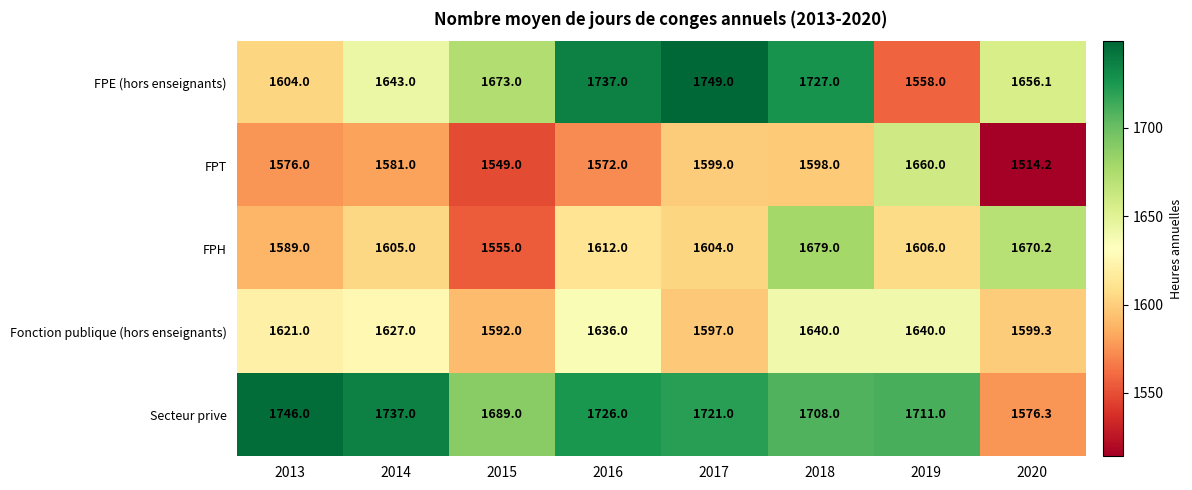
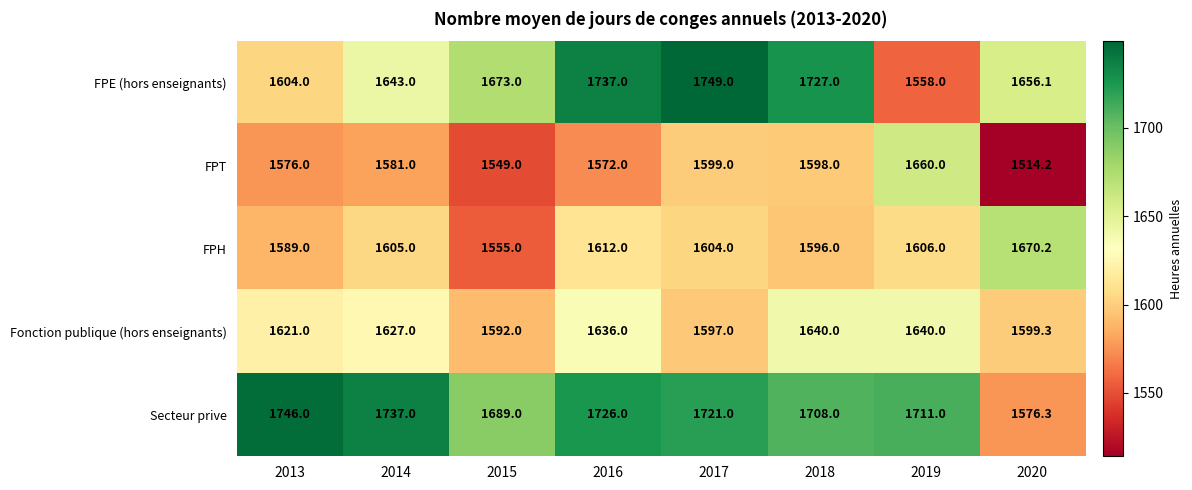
  {
    "FPE (hors enseignants)": {
      "2013": 1604.0,
      "2014": 1643.0,
      "2015": 1673.0,
      "2016": 1737.0,
      "2017": 1749.0,
      "2018": 1727.0,
      "2019": 1558.0,
      "2020": 1656.1
    },
    "FPT": {
      "2013": 1576.0,
      "2014": 1581.0,
      "2015": 1549.0,
      "2016": 1572.0,
      "2017": 1599.0,
      "2018": 1598.0,
      "2019": 1660.0,
      "2020": 1514.2
    },
    "FPH": {
      "2013": 1589.0,
      "2014": 1605.0,
      "2015": 1555.0,
      "2016": 1612.0,
      "2017": 1604.0,
-     "2018": 1679.0,
+     "2018": 1596.0,
      "2019": 1606.0,
      "2020": 1670.2
    },
    "Fonction publique (hors enseignants)": {
      "2013": 1621.0,
      "2014": 1627.0,
      "2015": 1592.0,
      "2016": 1636.0,
      "2017": 1597.0,
      "2018": 1640.0,
      "2019": 1640.0,
      "2020": 1599.3
    },
    "Secteur prive": {
      "2013": 1746.0,
      "2014": 1737.0,
      "2015": 1689.0,
      "2016": 1726.0,
      "2017": 1721.0,
      "2018": 1708.0,
      "2019": 1711.0,
      "2020": 1576.3
    }
  }
